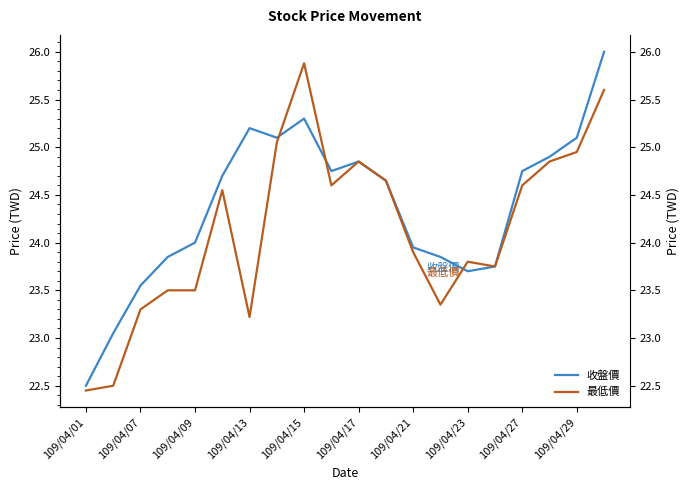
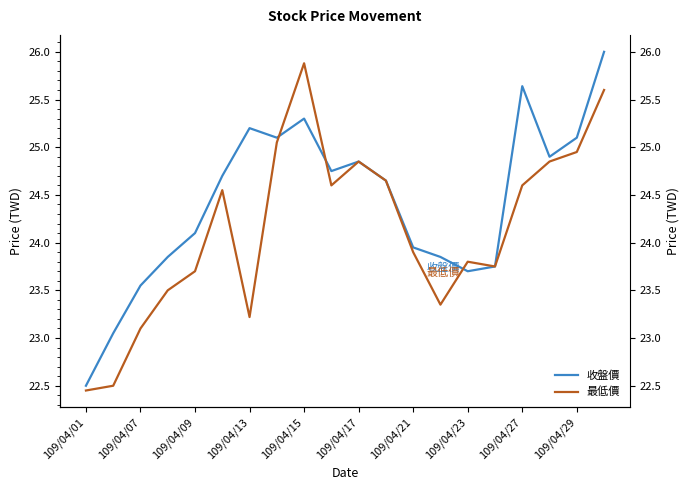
  {
    "收盤價": {
      "109/04/01": 22.5,
      "109/04/07": 23.6,
-     "109/04/09": 24.0,
+     "109/04/09": 24.1,
      "109/04/13": 25.2,
      "109/04/15": 25.3,
      "109/04/21": 24.0,
      "109/04/23": 23.7,
-     "109/04/27": 24.8,
+     "109/04/27": 25.6,
      "109/04/29": 25.1
    },
    "最低價": {
      "109/04/01": 22.5,
-     "109/04/07": 23.3,
-     "109/04/09": 23.5,
+     "109/04/07": 23.1,
+     "109/04/09": 23.7,
      "109/04/13": 23.2,
      "109/04/15": 25.9,
      "109/04/21": 23.9,
      "109/04/23": 23.8,
      "109/04/27": 24.6,
      "109/04/29": 25.0
    }
  }
